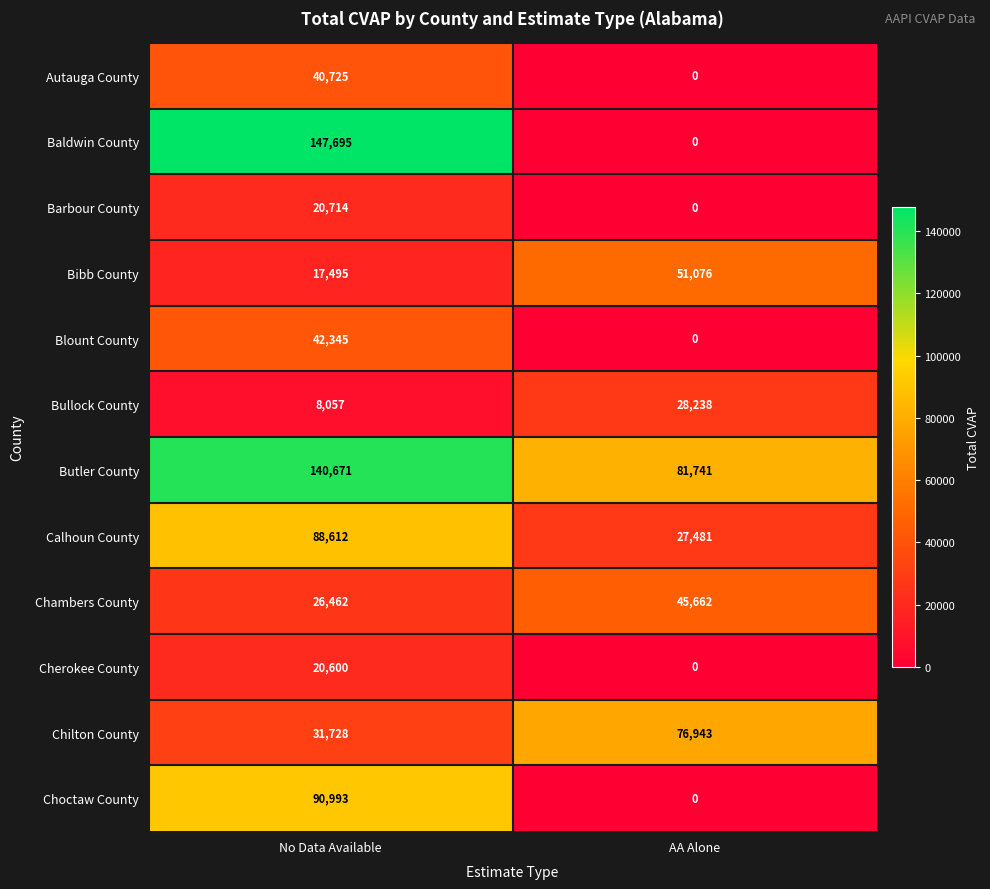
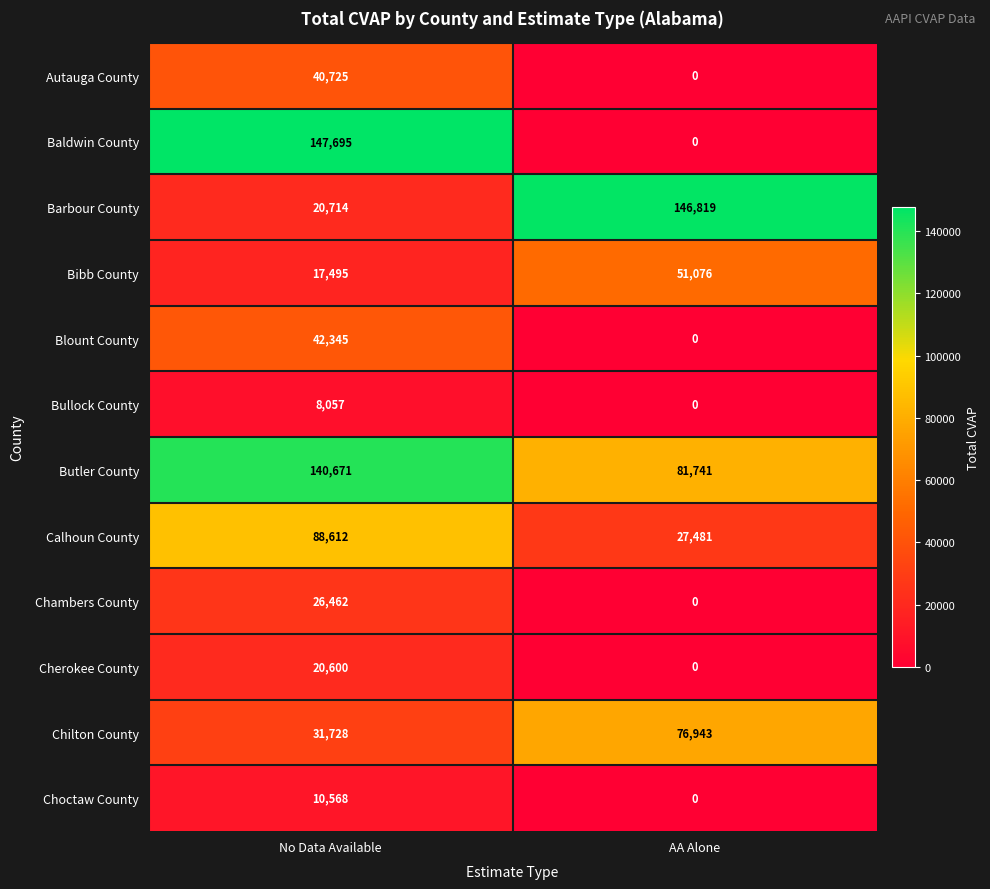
  {
    "Autauga County": {
      "No Data Available": "40,725",
      "AA Alone": "0"
    },
    "Baldwin County": {
      "No Data Available": "147,695",
      "AA Alone": "0"
    },
    "Barbour County": {
      "No Data Available": "20,714",
-     "AA Alone": "0"
+     "AA Alone": "146,819"
    },
    "Bibb County": {
      "No Data Available": "17,495",
      "AA Alone": "51,076"
    },
    "Blount County": {
      "No Data Available": "42,345",
      "AA Alone": "0"
    },
    "Bullock County": {
      "No Data Available": "8,057",
-     "AA Alone": "28,238"
+     "AA Alone": "0"
    },
    "Butler County": {
      "No Data Available": "140,671",
      "AA Alone": "81,741"
    },
    "Calhoun County": {
      "No Data Available": "88,612",
      "AA Alone": "27,481"
    },
    "Chambers County": {
      "No Data Available": "26,462",
-     "AA Alone": "45,662"
+     "AA Alone": "0"
    },
    "Cherokee County": {
      "No Data Available": "20,600",
      "AA Alone": "0"
    },
    "Chilton County": {
      "No Data Available": "31,728",
      "AA Alone": "76,943"
    },
    "Choctaw County": {
-     "No Data Available": "90,993",
+     "No Data Available": "10,568",
      "AA Alone": "0"
    }
  }
